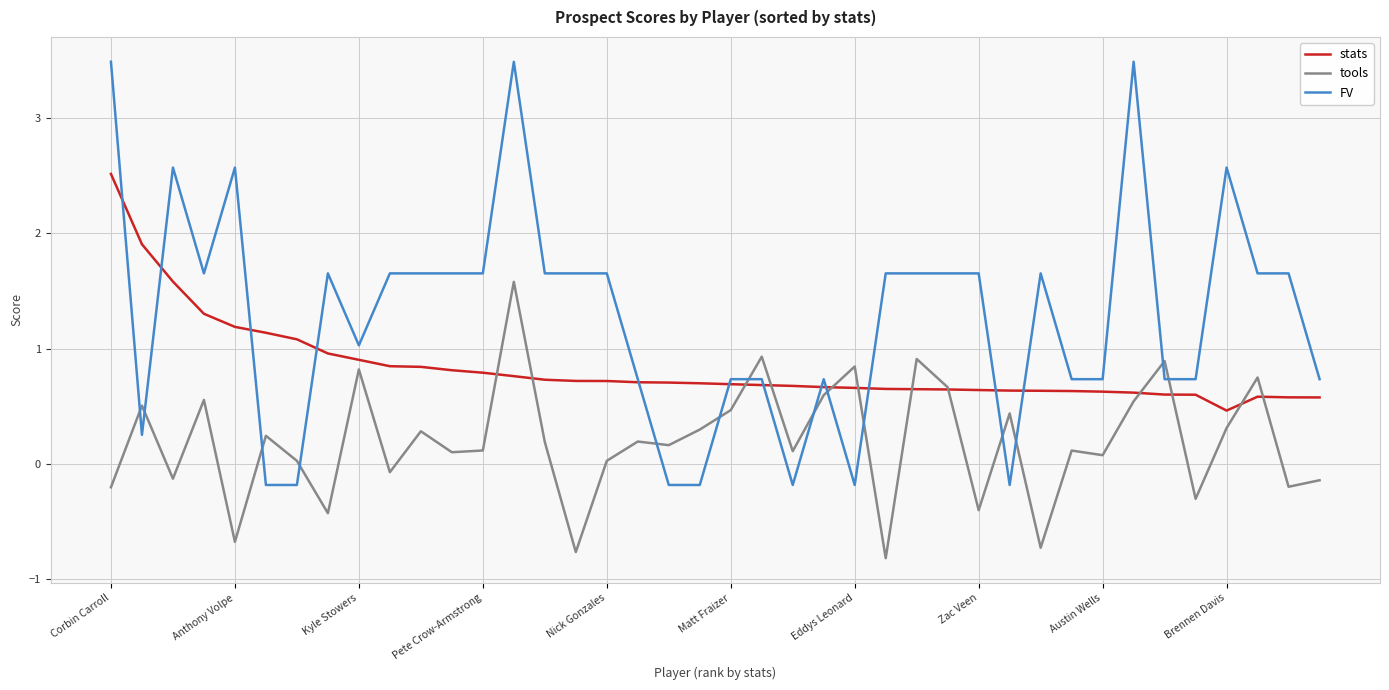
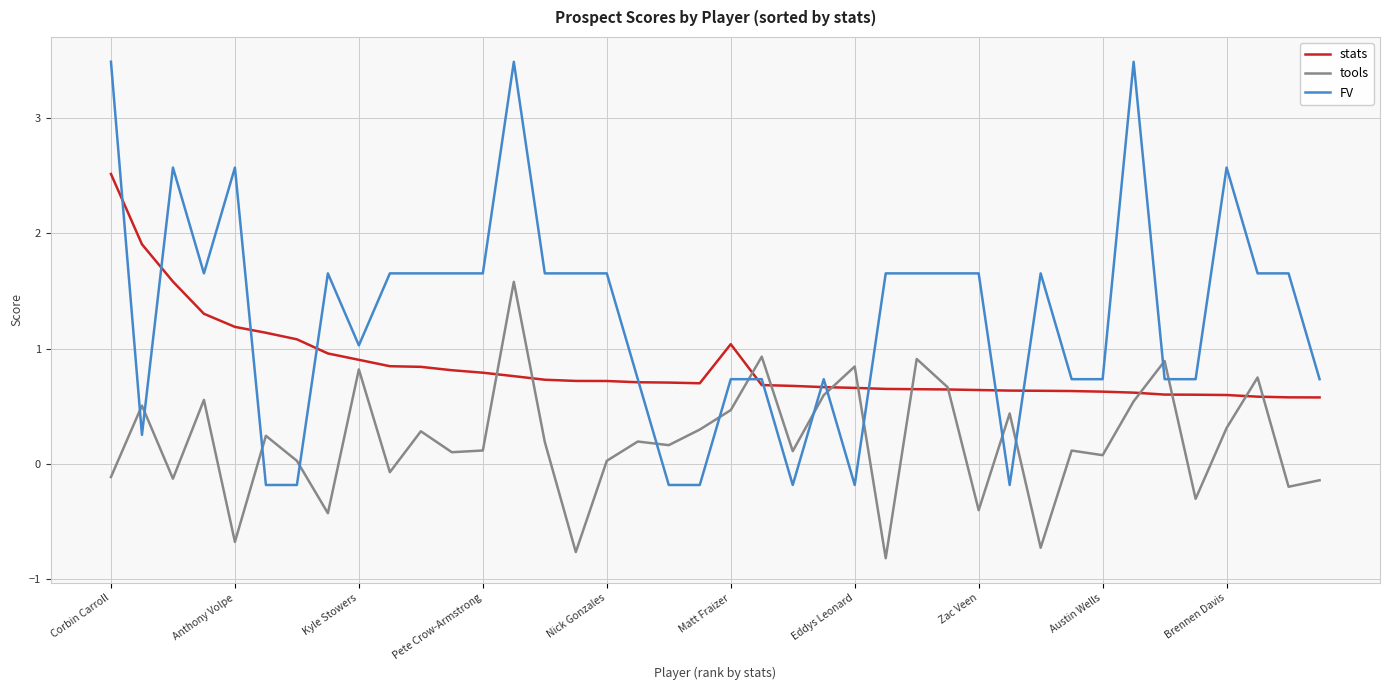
  {
    "stats": {
      "Corbin Carroll": 2.51,
      "Anthony Volpe": 1.19,
      "Kyle Stowers": 0.90,
      "Pete Crow-Armstrong": 0.79,
      "Nick Gonzales": 0.72,
-     "Matt Fraizer": 0.69,
+     "Matt Fraizer": 1.04,
      "Eddys Leonard": 0.66,
      "Zac Veen": 0.64,
      "Austin Wells": 0.63,
-     "Brennen Davis": 0.46
+     "Brennen Davis": 0.60
    },
    "tools": {
-     "Corbin Carroll": -0.20,
+     "Corbin Carroll": -0.11,
      "Anthony Volpe": -0.67,
      "Kyle Stowers": 0.82,
      "Pete Crow-Armstrong": 0.12,
      "Nick Gonzales": 0.03,
      "Matt Fraizer": 0.47,
      "Eddys Leonard": 0.84,
      "Zac Veen": -0.40,
      "Austin Wells": 0.08,
      "Brennen Davis": 0.31
    },
    "FV": {
      "Corbin Carroll": 3.48,
      "Anthony Volpe": 2.57,
      "Kyle Stowers": 1.03,
      "Pete Crow-Armstrong": 1.65,
      "Nick Gonzales": 1.65,
      "Matt Fraizer": 0.73,
      "Eddys Leonard": -0.18,
      "Zac Veen": 1.65,
      "Austin Wells": 0.73,
      "Brennen Davis": 2.57
    }
  }
